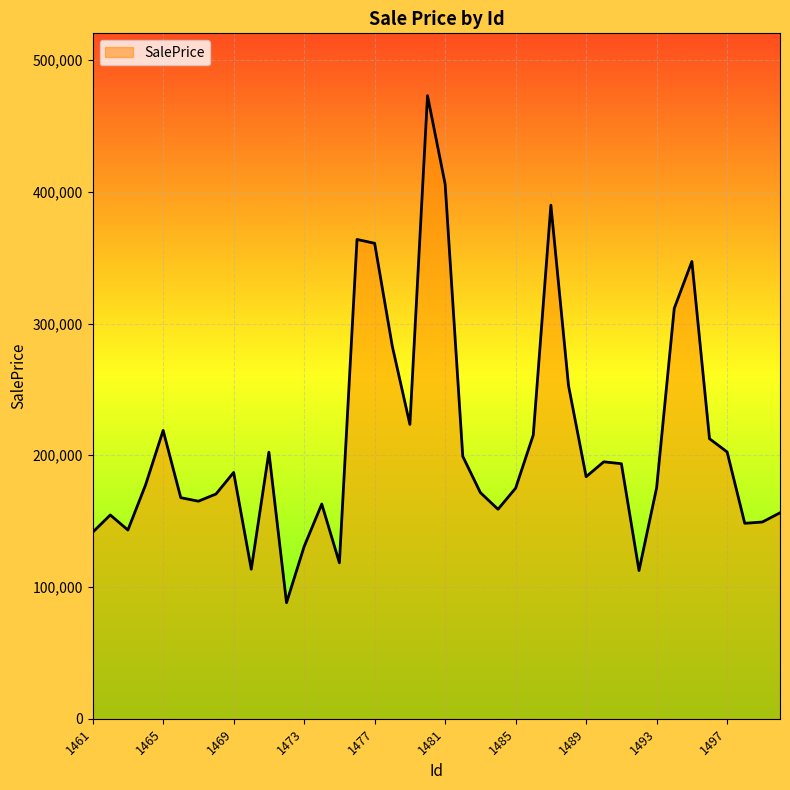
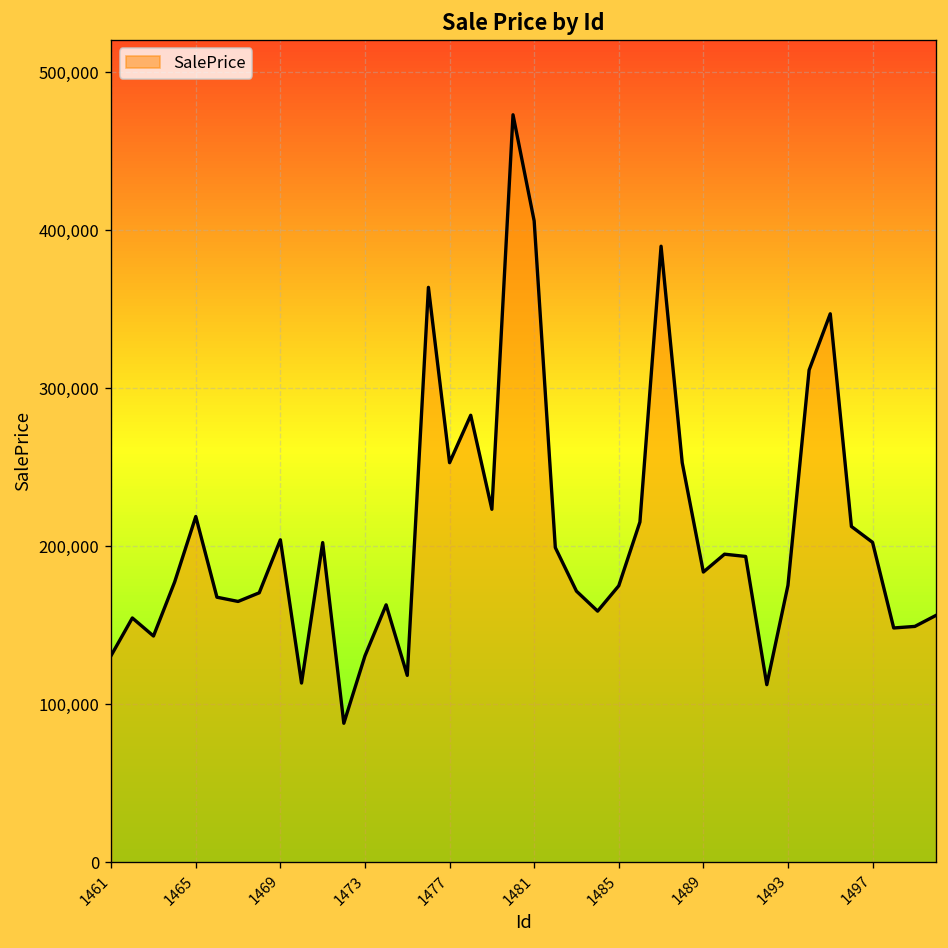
  {
-   "1461": "142,000",
+   "1461": "131,000",
    "1465": "219,000",
-   "1469": "187,000",
+   "1469": "204,000",
    "1473": "131,000",
-   "1477": "361,000",
+   "1477": "253,000",
    "1481": "406,000",
    "1485": "175,000",
    "1489": "184,000",
    "1493": "175,000",
    "1497": "203,000"
  }
